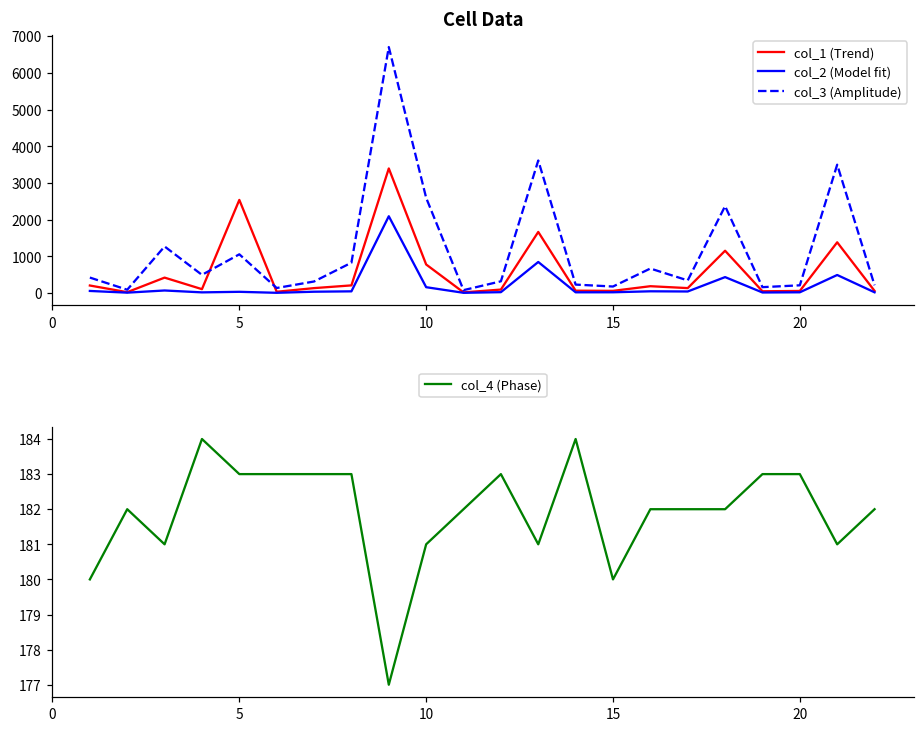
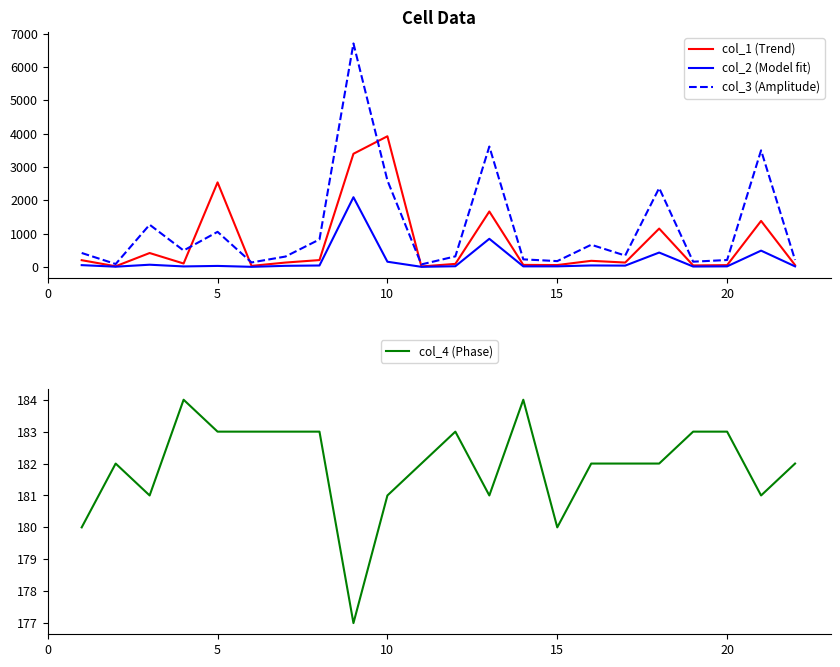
  {
    "Cell Data": {
      "col_1 (Trend)": {
        "5": 2500,
-       "10": 800
+       "10": 3900
      }
    }
  }
